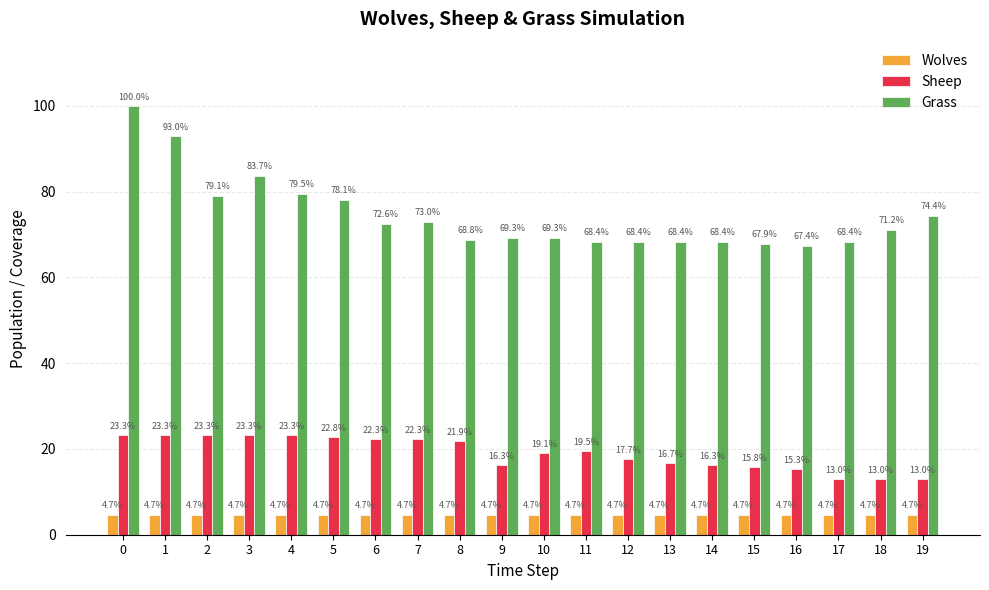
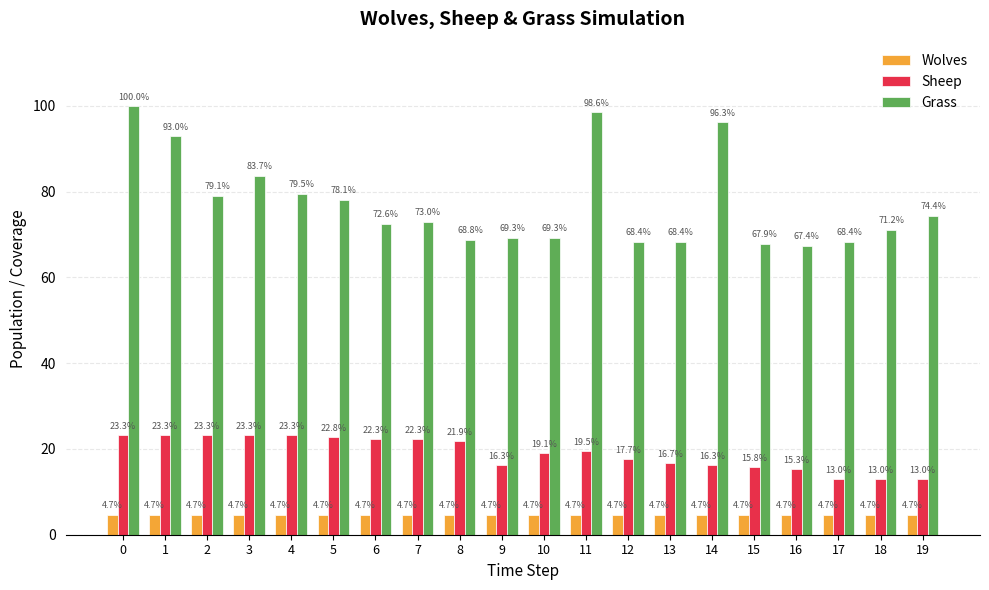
  {
    "Wolves": {
      "0": "4.7%",
      "1": "4.7%",
      "2": "4.7%",
      "3": "4.7%",
      "4": "4.7%",
      "5": "4.7%",
      "6": "4.7%",
      "7": "4.7%",
      "8": "4.7%",
      "9": "4.7%",
      "10": "4.7%",
      "11": "4.7%",
      "12": "4.7%",
      "13": "4.7%",
      "14": "4.7%",
      "15": "4.7%",
      "16": "4.7%",
      "17": "4.7%",
      "18": "4.7%",
      "19": "4.7%"
    },
    "Sheep": {
      "0": "23.3%",
      "1": "23.3%",
      "2": "23.3%",
      "3": "23.3%",
      "4": "23.3%",
      "5": "22.8%",
      "6": "22.3%",
      "7": "22.3%",
      "8": "21.9%",
      "9": "16.3%",
      "10": "19.1%",
      "11": "19.5%",
      "12": "17.7%",
      "13": "16.7%",
      "14": "16.3%",
      "15": "15.8%",
      "16": "15.3%",
      "17": "13.0%",
      "18": "13.0%",
      "19": "13.0%"
    },
    "Grass": {
      "0": "100.0%",
      "1": "93.0%",
      "2": "79.1%",
      "3": "83.7%",
      "4": "79.5%",
      "5": "78.1%",
      "6": "72.6%",
      "7": "73.0%",
      "8": "68.8%",
      "9": "69.3%",
      "10": "69.3%",
-     "11": "68.4%",
+     "11": "98.6%",
      "12": "68.4%",
      "13": "68.4%",
-     "14": "68.4%",
+     "14": "96.3%",
      "15": "67.9%",
      "16": "67.4%",
      "17": "68.4%",
      "18": "71.2%",
      "19": "74.4%"
    }
  }
